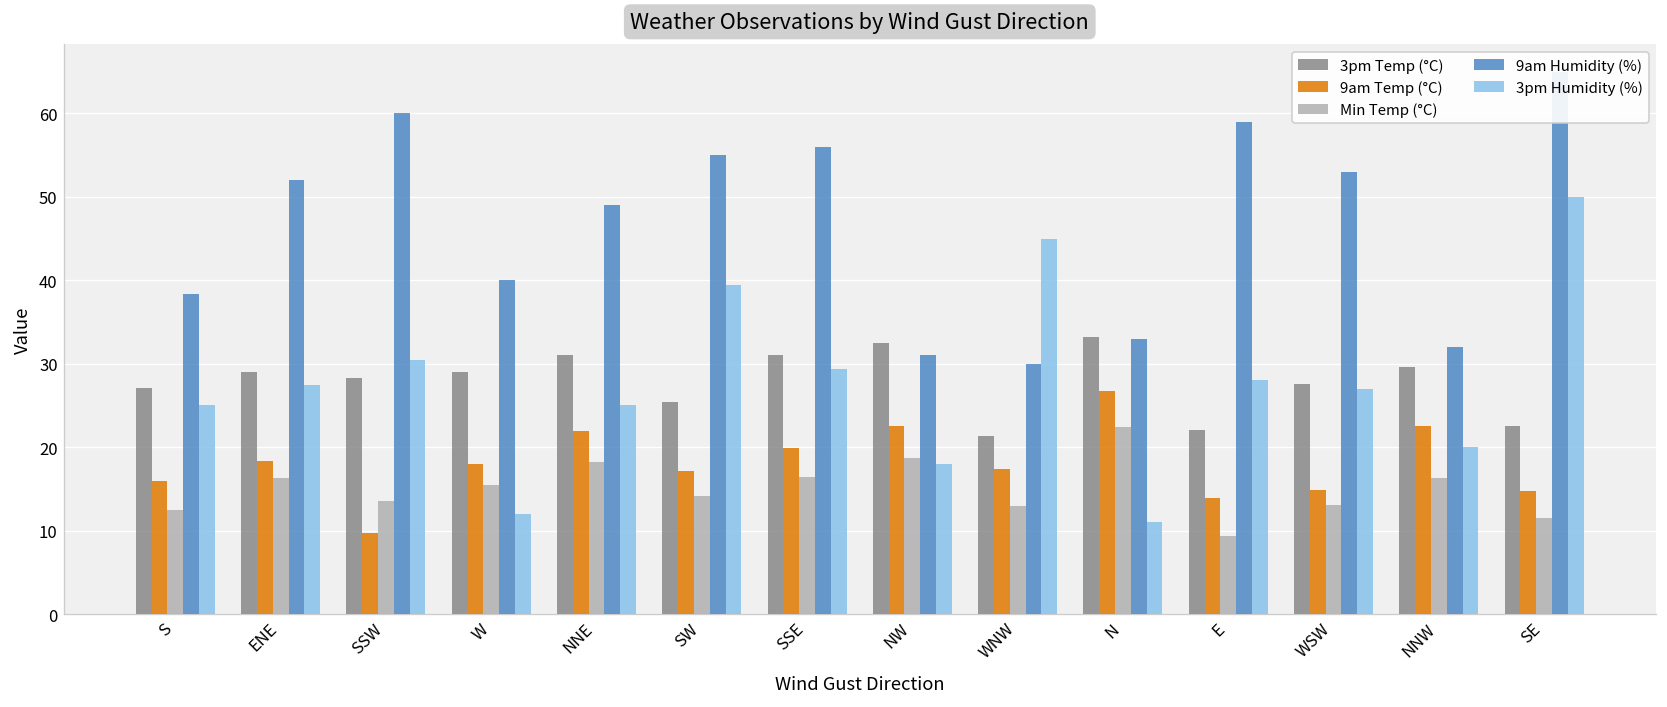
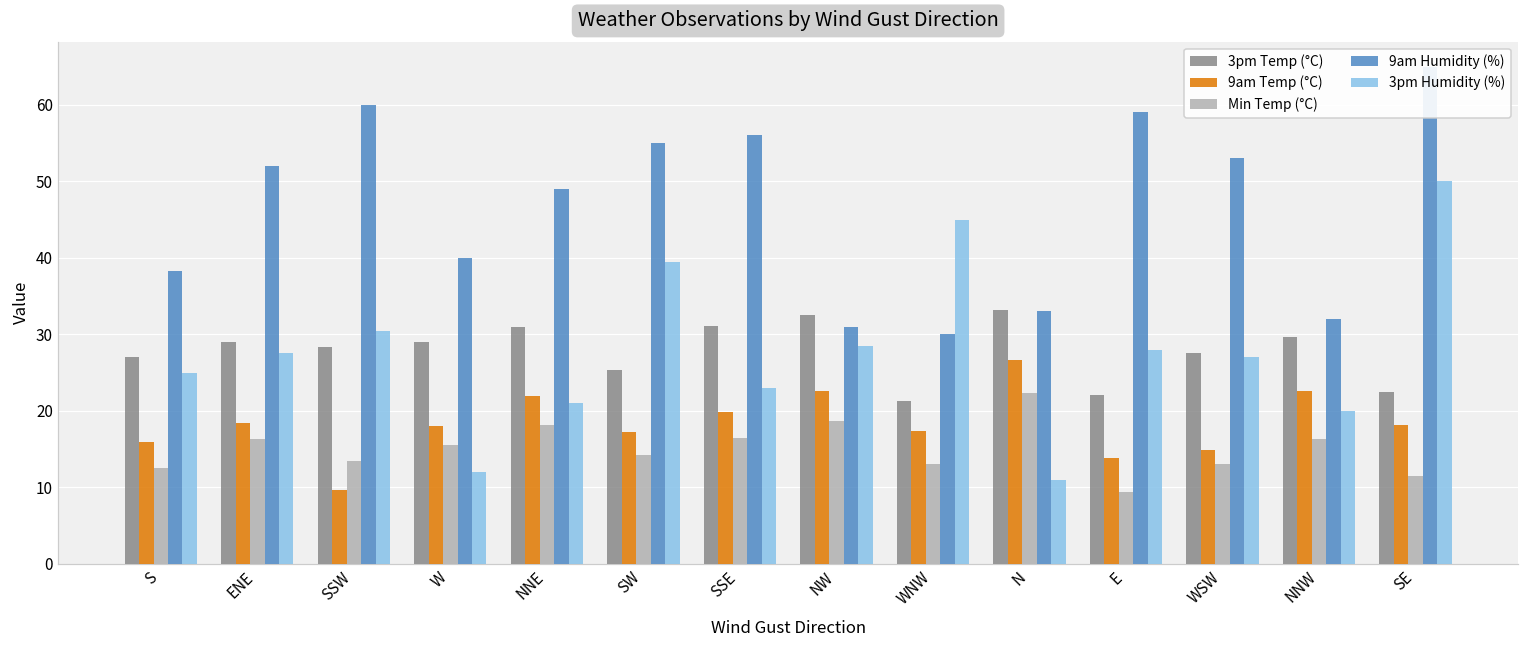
  {
    "3pm Temp (°C)": {
      "S": 27,
      "ENE": 29,
      "SSW": 28,
      "W": 29,
      "NNE": 31,
      "SW": 25,
      "SSE": 31,
      "NW": 33,
      "WNW": 21,
      "N": 33,
      "E": 22,
      "WSW": 28,
      "NNW": 30,
      "SE": 23
    },
    "9am Temp (°C)": {
      "S": 16,
      "ENE": 18,
      "SSW": 10,
      "W": 18,
      "NNE": 22,
      "SW": 17,
      "SSE": 20,
      "NW": 23,
      "WNW": 17,
      "N": 27,
      "E": 14,
      "WSW": 15,
      "NNW": 23,
-     "SE": 15
+     "SE": 18
    },
    "Min Temp (°C)": {
      "S": 13,
      "ENE": 16,
      "SSW": 14,
      "W": 16,
      "NNE": 18,
      "SW": 14,
      "SSE": 16,
      "NW": 19,
      "WNW": 13,
      "N": 22,
      "E": 9,
      "WSW": 13,
      "NNW": 16,
      "SE": 12
    },
    "9am Humidity (%)": {
      "S": 38,
      "ENE": 52,
      "SSW": 60,
      "W": 40,
      "NNE": 49,
      "SW": 55,
      "SSE": 56,
      "NW": 31,
      "WNW": 30,
      "N": 33,
      "E": 59,
      "WSW": 53,
      "NNW": 32
    },
    "3pm Humidity (%)": {
      "S": 25,
      "ENE": 28,
      "SSW": 30,
      "W": 12,
-     "NNE": 25,
+     "NNE": 21,
      "SW": 39,
-     "SSE": 29,
-     "NW": 18,
+     "SSE": 23,
+     "NW": 29,
      "WNW": 45,
      "N": 11,
      "E": 28,
      "WSW": 27,
      "NNW": 20,
      "SE": 50
    }
  }
